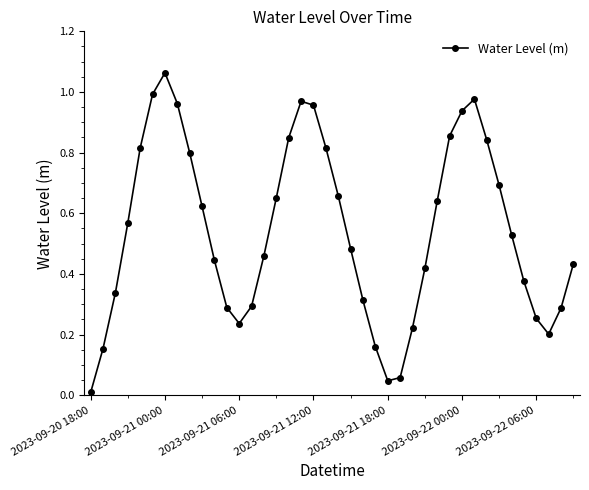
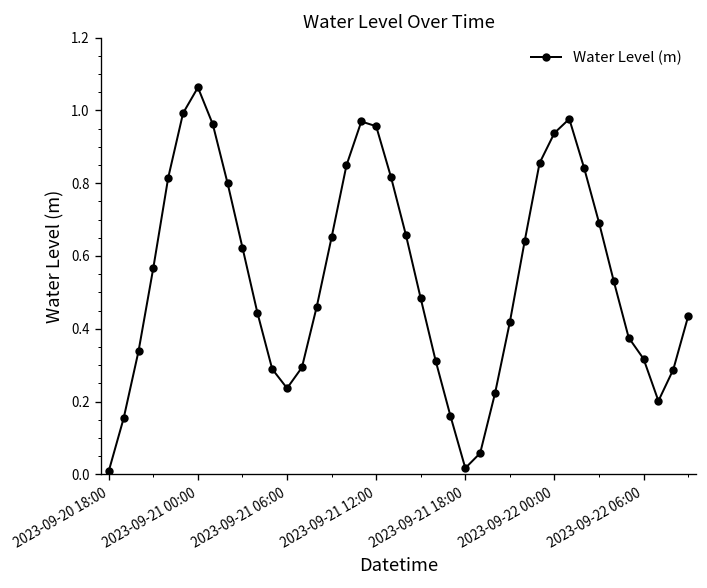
  {
    "2023-09-20 18:00": 0.01,
    "2023-09-21 00:00": 1.06,
    "2023-09-21 06:00": 0.24,
    "2023-09-21 12:00": 0.96,
-   "2023-09-21 18:00": 0.05,
+   "2023-09-21 18:00": 0.02,
    "2023-09-22 00:00": 0.94,
-   "2023-09-22 06:00": 0.25
+   "2023-09-22 06:00": 0.32
  }
